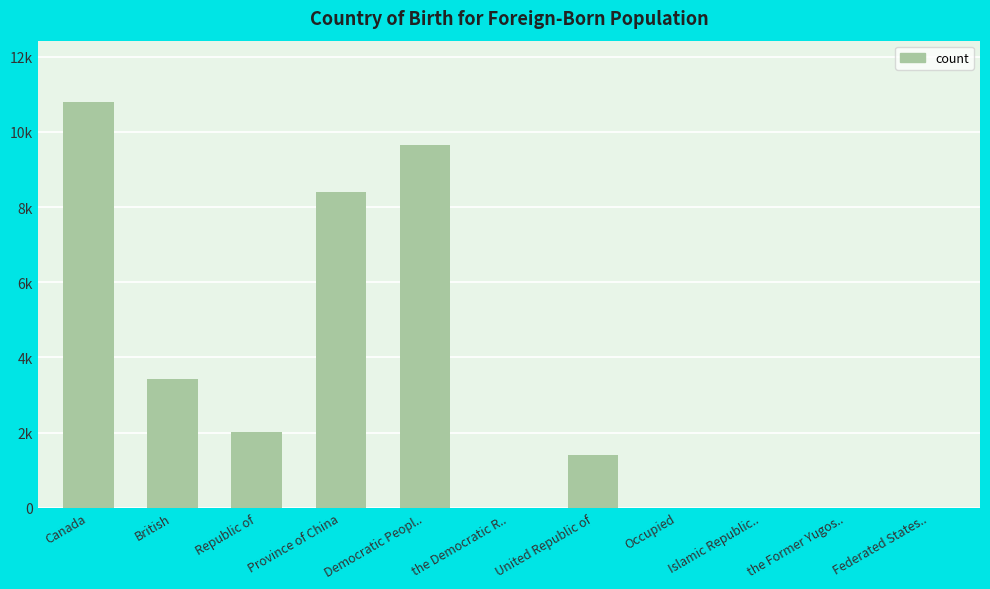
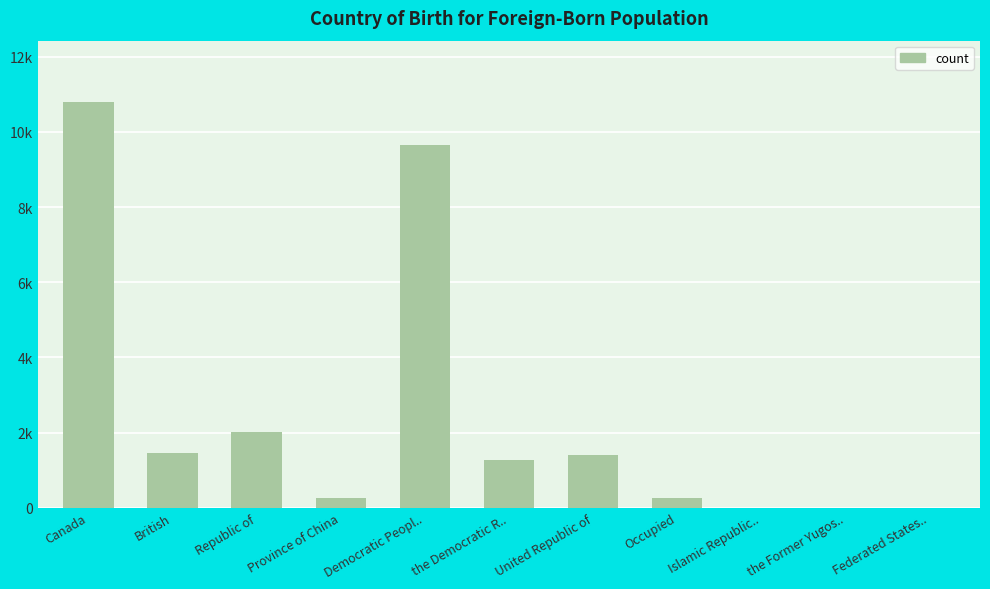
  {
    "Canada": 10800,
-   "British": 3400,
+   "British": 1400,
    "Republic of": 2000,
-   "Province of China": 8400,
+   "Province of China": 300,
    "Democratic Peopl..": 9600,
-   "the Democratic R..": 0,
+   "the Democratic R..": 1300,
    "United Republic of": 1400,
-   "Occupied": 0
+   "Occupied": 300
  }
